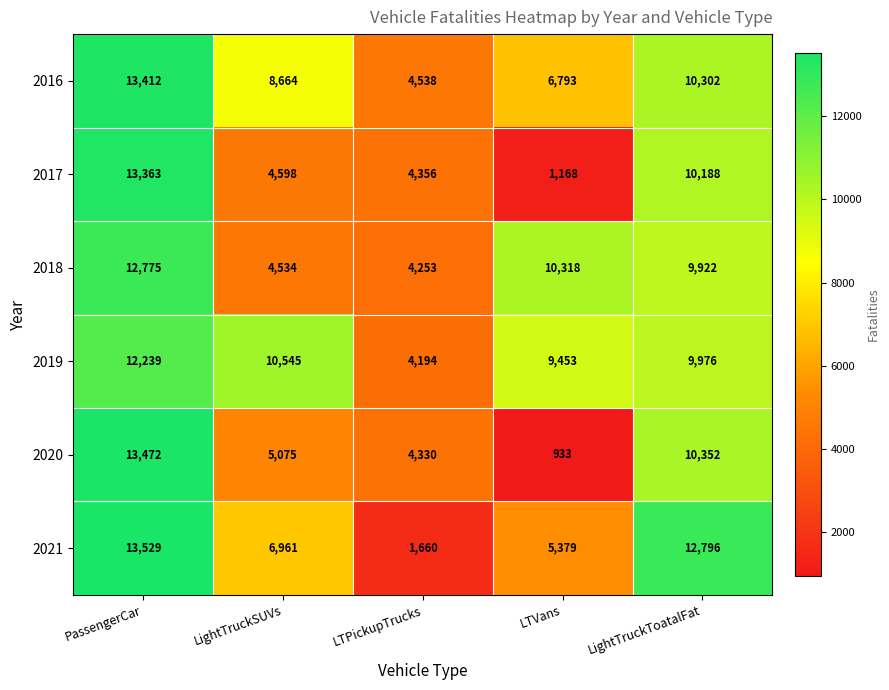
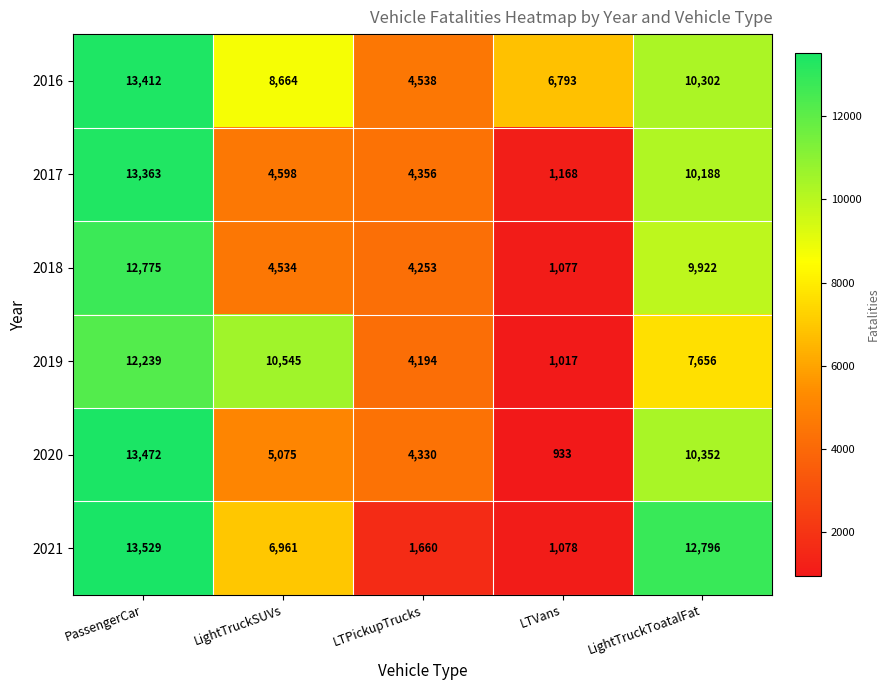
  {
    "2016": {
      "PassengerCar": "13,412",
      "LightTruckSUVs": "8,664",
      "LTPickupTrucks": "4,538",
      "LTVans": "6,793",
      "LightTruckToatalFat": "10,302"
    },
    "2017": {
      "PassengerCar": "13,363",
      "LightTruckSUVs": "4,598",
      "LTPickupTrucks": "4,356",
      "LTVans": "1,168",
      "LightTruckToatalFat": "10,188"
    },
    "2018": {
      "PassengerCar": "12,775",
      "LightTruckSUVs": "4,534",
      "LTPickupTrucks": "4,253",
-     "LTVans": "10,318",
+     "LTVans": "1,077",
      "LightTruckToatalFat": "9,922"
    },
    "2019": {
      "PassengerCar": "12,239",
      "LightTruckSUVs": "10,545",
      "LTPickupTrucks": "4,194",
-     "LTVans": "9,453",
-     "LightTruckToatalFat": "9,976"
+     "LTVans": "1,017",
+     "LightTruckToatalFat": "7,656"
    },
    "2020": {
      "PassengerCar": "13,472",
      "LightTruckSUVs": "5,075",
      "LTPickupTrucks": "4,330",
      "LTVans": "933",
      "LightTruckToatalFat": "10,352"
    },
    "2021": {
      "PassengerCar": "13,529",
      "LightTruckSUVs": "6,961",
      "LTPickupTrucks": "1,660",
-     "LTVans": "5,379",
+     "LTVans": "1,078",
      "LightTruckToatalFat": "12,796"
    }
  }
